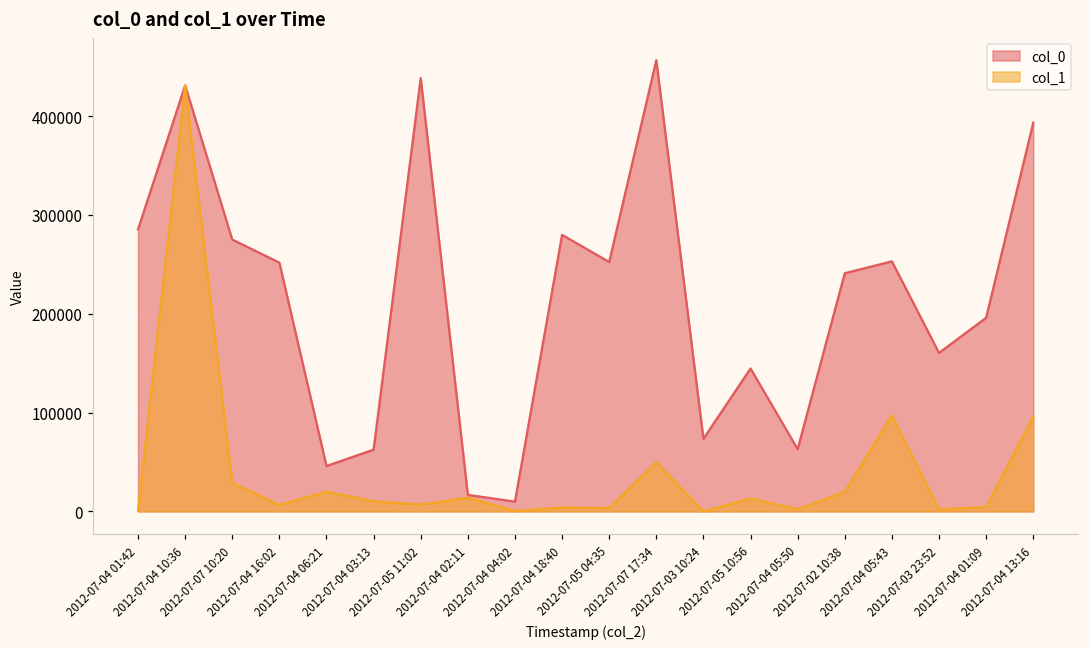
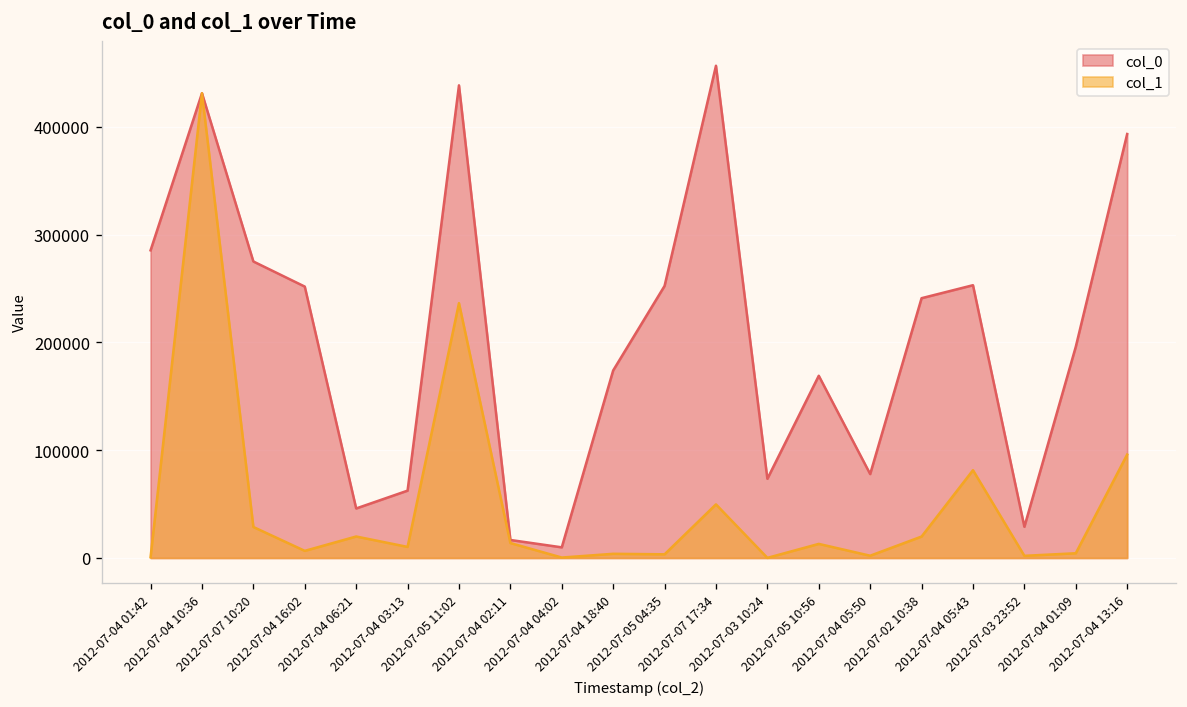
  {
    "col_0": {
      "2012-07-04 01:42": 290000,
      "2012-07-07 10:20": 280000,
      "2012-07-04 16:02": 250000,
      "2012-07-04 06:21": 50000,
      "2012-07-04 03:13": 60000,
      "2012-07-05 11:02": 440000,
      "2012-07-04 02:11": 20000,
      "2012-07-04 04:02": 10000,
-     "2012-07-04 18:40": 280000,
+     "2012-07-04 18:40": 170000,
      "2012-07-05 04:35": 250000,
      "2012-07-07 17:34": 460000,
      "2012-07-03 10:24": 70000,
-     "2012-07-05 10:56": 140000,
-     "2012-07-04 05:50": 60000,
+     "2012-07-05 10:56": 170000,
+     "2012-07-04 05:50": 80000,
      "2012-07-02 10:38": 240000,
      "2012-07-04 05:43": 250000,
-     "2012-07-03 23:52": 160000,
+     "2012-07-03 23:52": 30000,
      "2012-07-04 01:09": 200000,
      "2012-07-04 13:16": 390000
    },
    "col_1": {
      "2012-07-04 01:42": 0,
      "2012-07-07 10:20": 30000,
      "2012-07-04 16:02": 10000,
      "2012-07-04 06:21": 20000,
      "2012-07-04 03:13": 10000,
-     "2012-07-05 11:02": 10000,
+     "2012-07-05 11:02": 240000,
      "2012-07-04 02:11": 10000,
      "2012-07-04 04:02": 0,
      "2012-07-04 18:40": 0,
      "2012-07-05 04:35": 0,
      "2012-07-07 17:34": 50000,
      "2012-07-03 10:24": 0,
      "2012-07-05 10:56": 10000,
      "2012-07-04 05:50": 0,
      "2012-07-02 10:38": 20000,
-     "2012-07-04 05:43": 100000,
+     "2012-07-04 05:43": 80000,
      "2012-07-03 23:52": 0,
      "2012-07-04 01:09": 0,
      "2012-07-04 13:16": 100000
    }
  }
